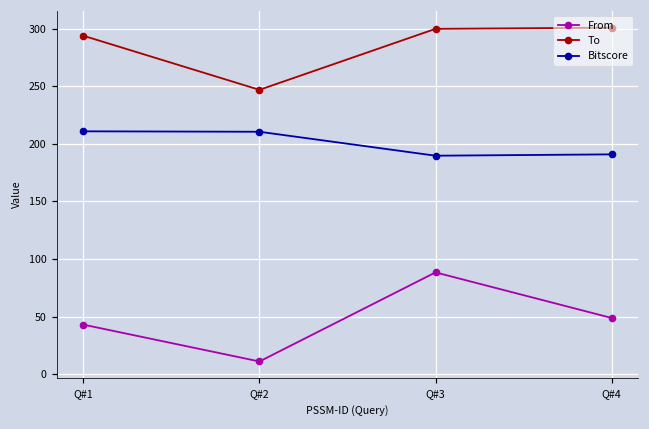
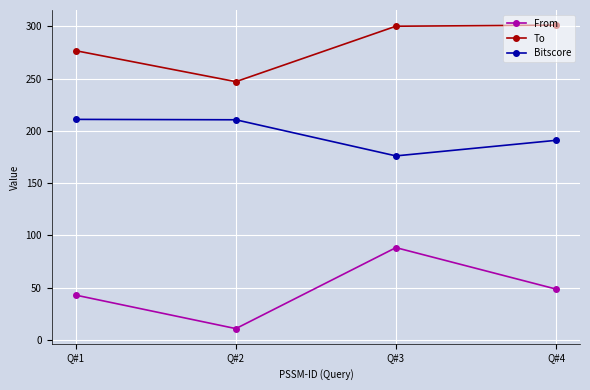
  {
    "From": {
      "Q#1": 43,
      "Q#2": 11,
      "Q#3": 88,
      "Q#4": 49
    },
    "To": {
-     "Q#1": 294,
+     "Q#1": 277,
      "Q#2": 247,
      "Q#3": 300
    },
    "Bitscore": {
      "Q#1": 211,
      "Q#2": 211,
-     "Q#3": 190,
+     "Q#3": 176,
      "Q#4": 191
    }
  }
